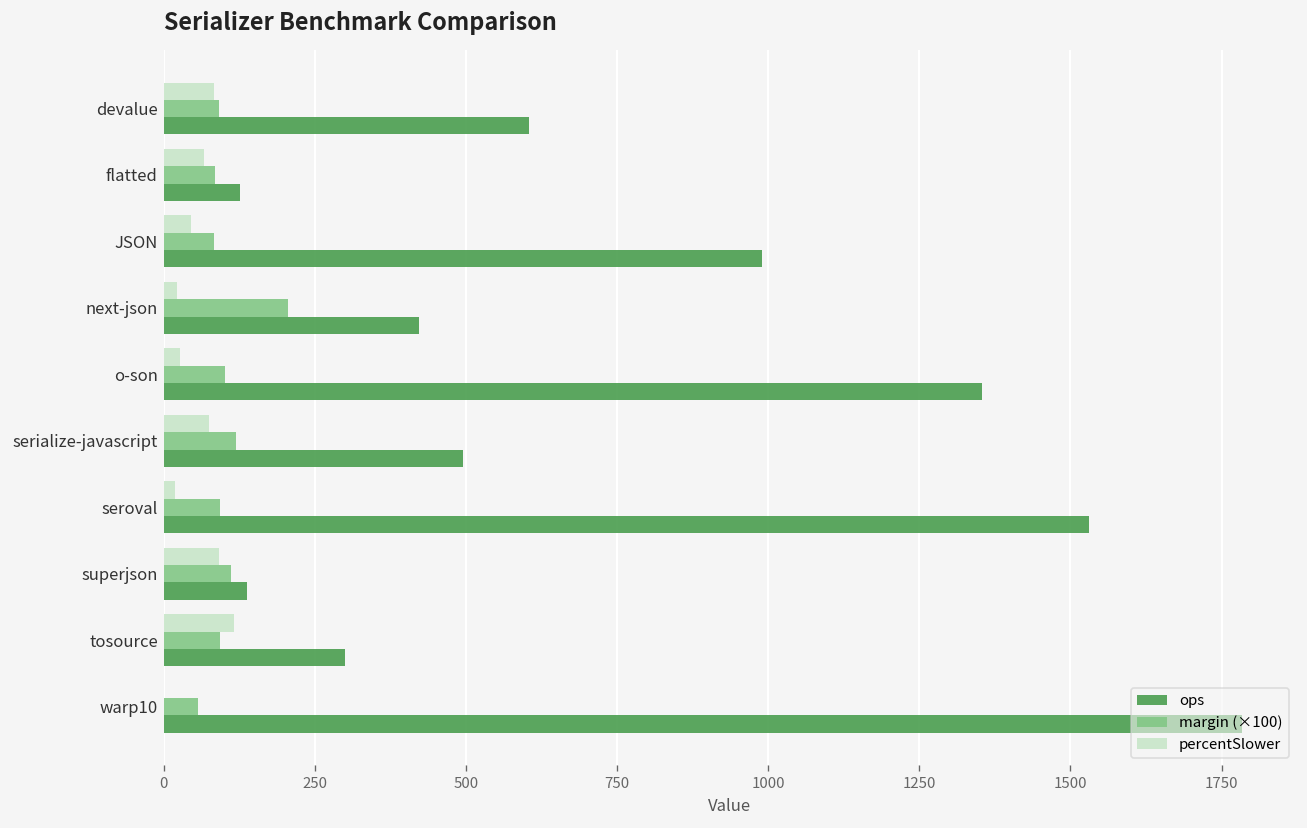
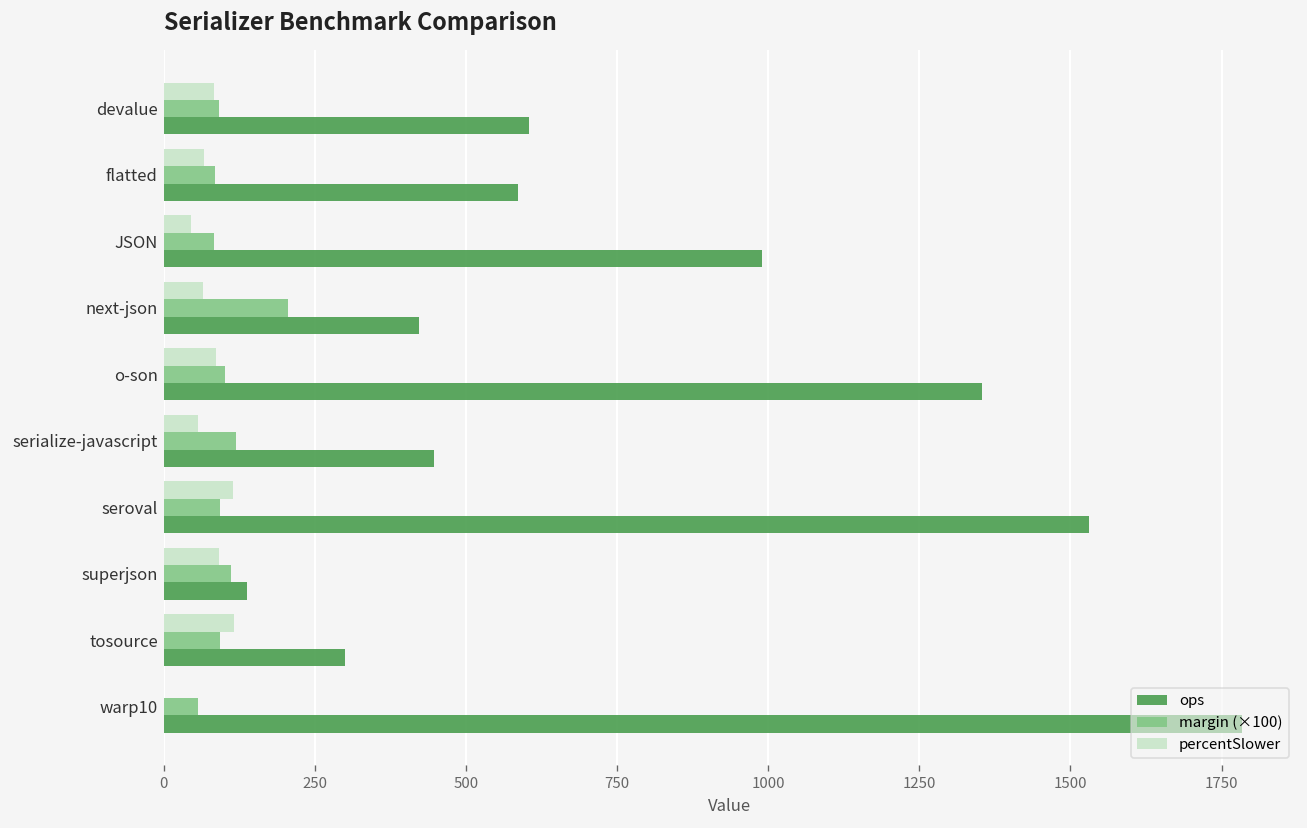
  {
    "ops": {
      "devalue": 610,
-     "flatted": 130,
+     "flatted": 590,
      "JSON": 990,
      "next-json": 420,
      "o-son": 1350,
-     "serialize-javascript": 500,
+     "serialize-javascript": 450,
      "seroval": 1530,
      "superjson": 140,
      "tosource": 300
    },
    "margin (×100)": {
      "devalue": 90,
      "flatted": 90,
      "JSON": 80,
      "next-json": 210,
      "o-son": 100,
      "serialize-javascript": 120,
      "seroval": 90,
      "superjson": 110,
      "tosource": 90,
      "warp10": 60
    },
    "percentSlower": {
      "devalue": 80,
      "flatted": 70,
      "JSON": 40,
-     "next-json": 20,
-     "o-son": 30,
-     "serialize-javascript": 70,
-     "seroval": 20,
+     "next-json": 60,
+     "o-son": 90,
+     "serialize-javascript": 60,
+     "seroval": 110,
      "superjson": 90,
      "tosource": 120,
      "warp10": 0
    }
  }
